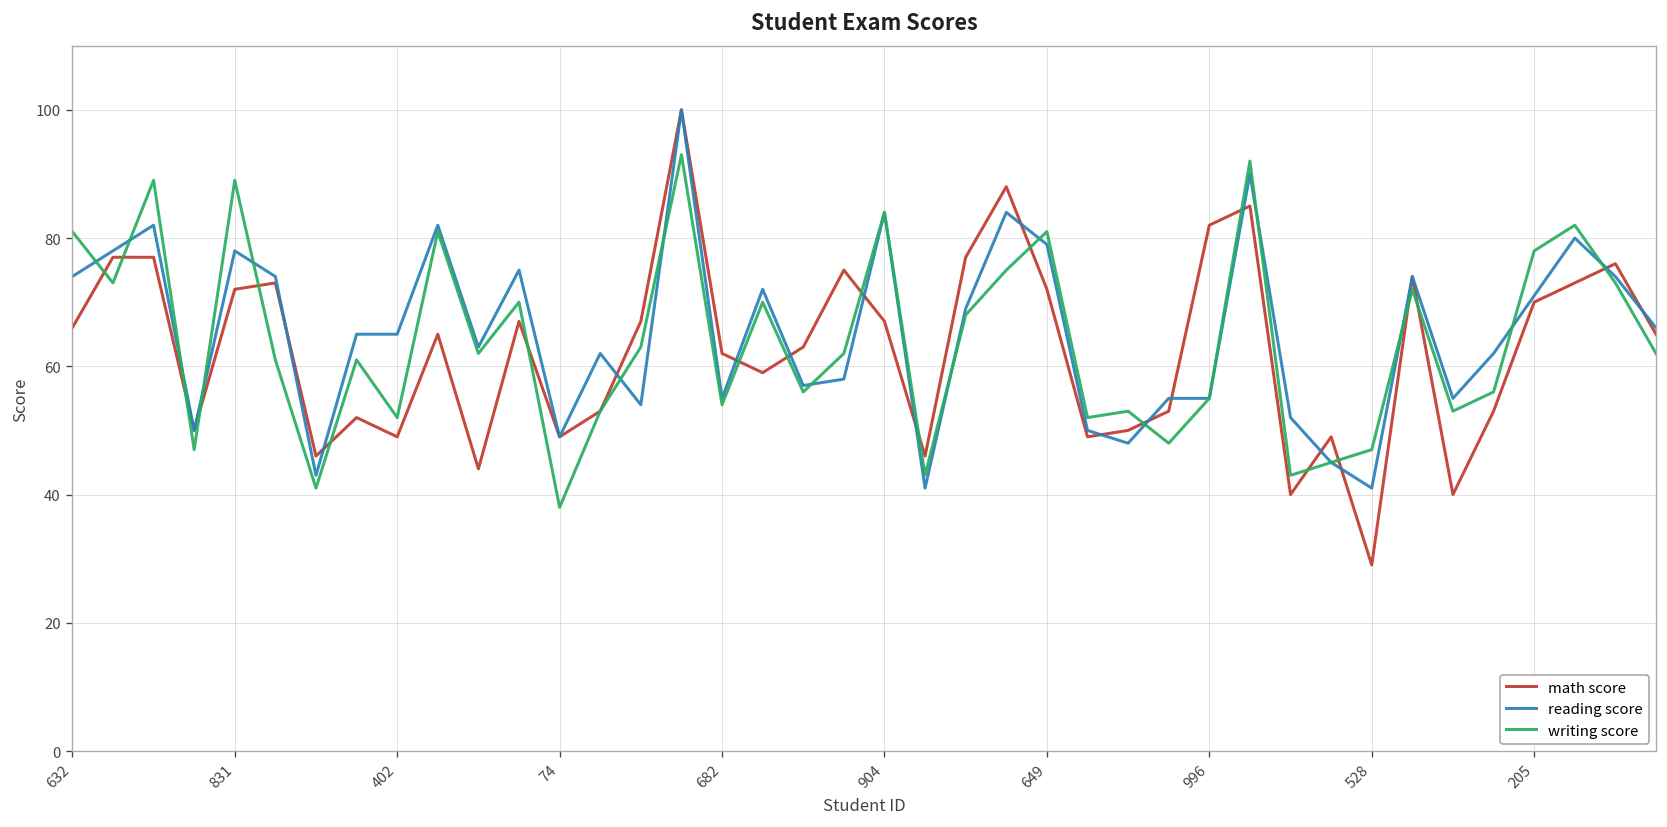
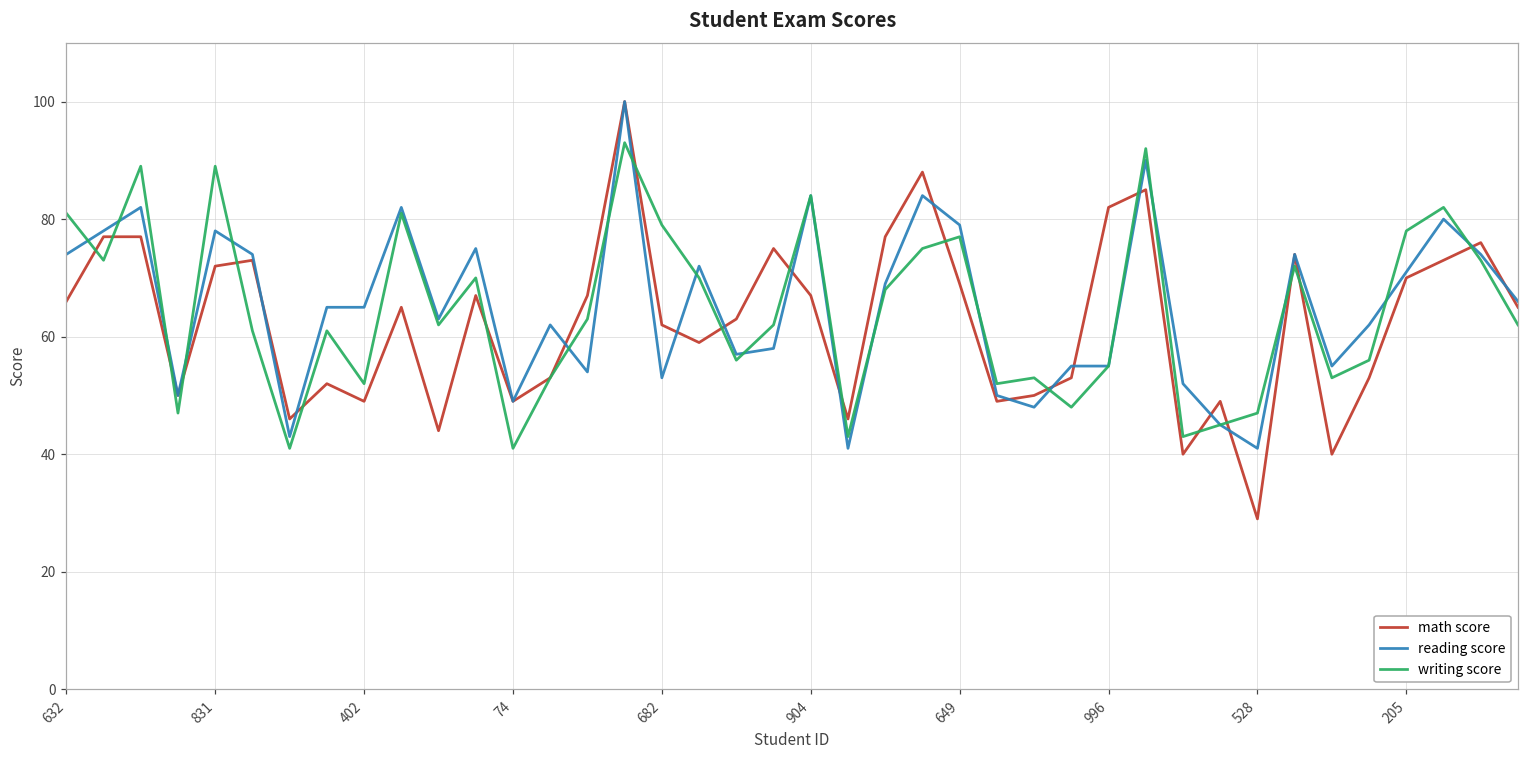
  {
    "math score": {
      "632": 66,
      "831": 72,
      "402": 49,
      "682": 62,
      "904": 67,
-     "649": 72,
+     "649": 69,
      "996": 82,
      "528": 29,
      "205": 70
    },
    "reading score": {
      "632": 74,
      "831": 78,
      "402": 65,
-     "682": 55,
+     "682": 53,
      "649": 79,
      "528": 41,
      "205": 71
    },
    "writing score": {
      "632": 81,
      "831": 89,
      "402": 52,
-     "74": 38,
-     "682": 54,
-     "649": 81,
+     "74": 41,
+     "682": 79,
+     "649": 77,
      "528": 47,
      "205": 78
    }
  }
